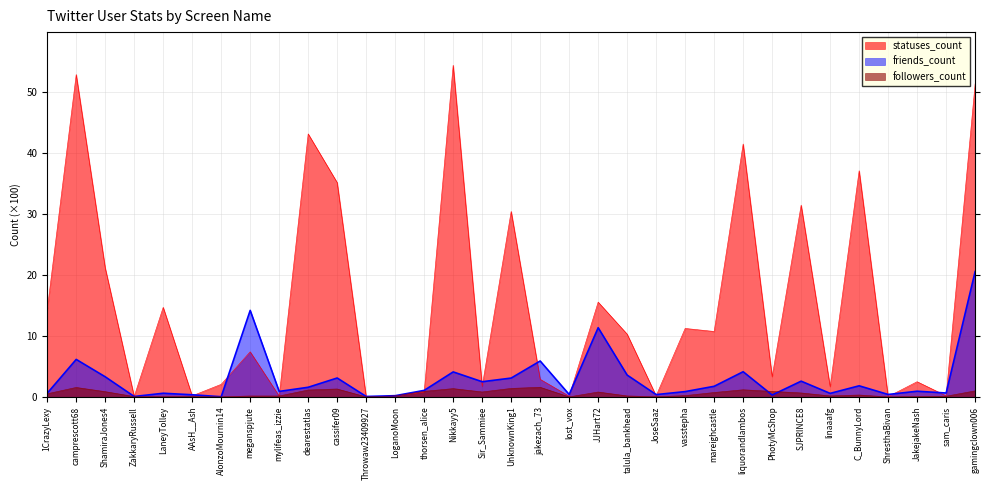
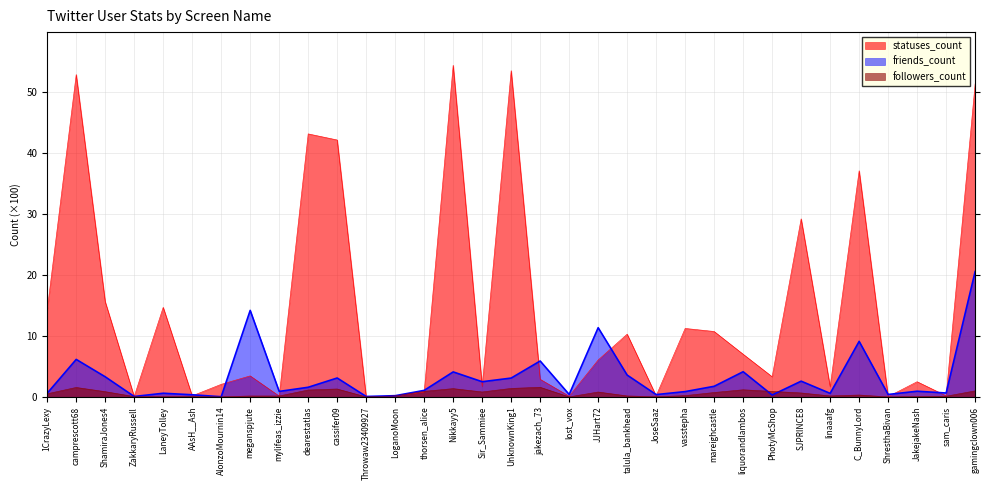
  {
    "statuses_count": {
      "1CrazyLexy": 14,
      "camprescott68": 53,
-     "ShamiraJones4": 21,
+     "ShamiraJones4": 16,
      "LaneyTolley": 15,
      "AlonzoMournin14": 2,
-     "meganspjute": 7,
+     "meganspjute": 3,
      "dearestatlas": 43,
-     "cassifer09": 35,
+     "cassifer09": 42,
      "Nikkayy5": 54,
      "Sir_Sammiee": 2,
-     "UnknownKing1": 30,
+     "UnknownKing1": 54,
      "jakezach_73": 3,
-     "JJHart72": 16,
+     "JJHart72": 6,
      "talula_bankhead": 10,
      "vasstepha": 11,
      "mareighcastle": 11,
-     "liquorandlambos": 41,
+     "liquorandlambos": 7,
      "PhotyMcShop": 3,
-     "SJPRINCE8": 31,
+     "SJPRINCE8": 29,
      "linaaafg": 2,
      "C_BunnyLord": 37,
      "JakejakeNash": 2,
      "gamingclown006": 51
    },
    "friends_count": {
      "camprescott68": 6,
      "ShamiraJones4": 3,
      "LaneyTolley": 1,
      "meganspjute": 14,
      "mylifeas_izzie": 1,
      "dearestatlas": 2,
      "cassifer09": 3,
      "Nikkayy5": 4,
      "Sir_Sammiee": 2,
      "UnknownKing1": 3,
      "jakezach_73": 6,
      "JJHart72": 11,
      "talula_bankhead": 4,
      "vasstepha": 1,
      "mareighcastle": 2,
      "liquorandlambos": 4,
      "PhotyMcShop": 0,
      "SJPRINCE8": 3,
-     "C_BunnyLord": 2,
+     "C_BunnyLord": 9,
      "JakejakeNash": 1,
      "sam_caris": 1,
      "gamingclown006": 21
    },
    "followers_count": {
      "camprescott68": 2,
      "ShamiraJones4": 1,
      "LaneyTolley": 0,
      "meganspjute": 0,
      "dearestatlas": 1,
      "cassifer09": 1,
      "Nikkayy5": 1,
      "Sir_Sammiee": 1,
      "UnknownKing1": 1,
      "jakezach_73": 2,
      "JJHart72": 1,
      "talula_bankhead": 0,
      "vasstepha": 0,
      "mareighcastle": 1,
      "liquorandlambos": 1,
      "PhotyMcShop": 1,
      "SJPRINCE8": 1,
      "C_BunnyLord": 0,
      "JakejakeNash": 0,
      "gamingclown006": 1
    }
  }
